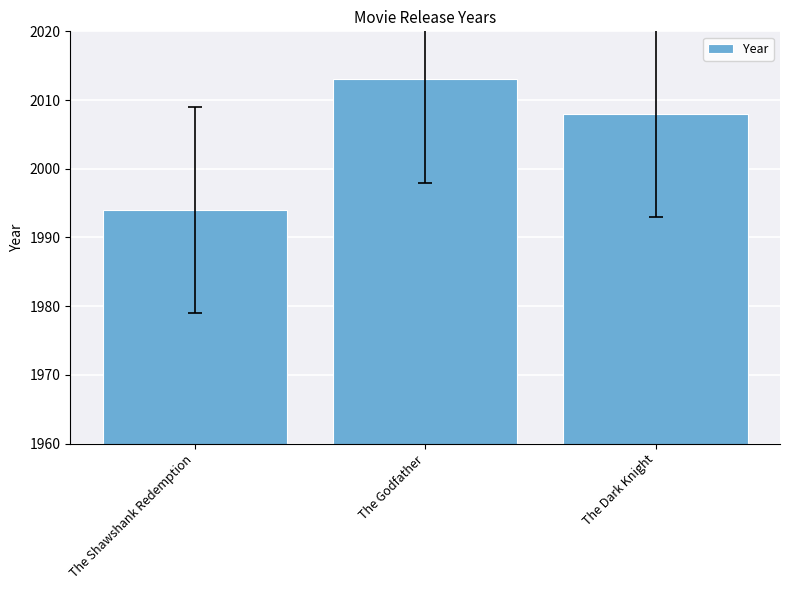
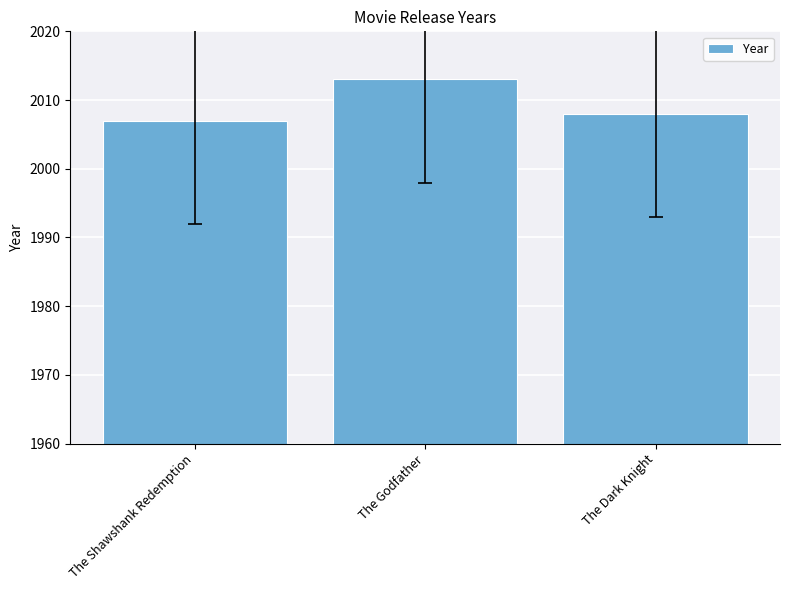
  {
    "Year": {
-     "The Shawshank Redemption": 1994,
+     "The Shawshank Redemption": 2007,
      "The Godfather": 2013,
      "The Dark Knight": 2008
    }
  }
